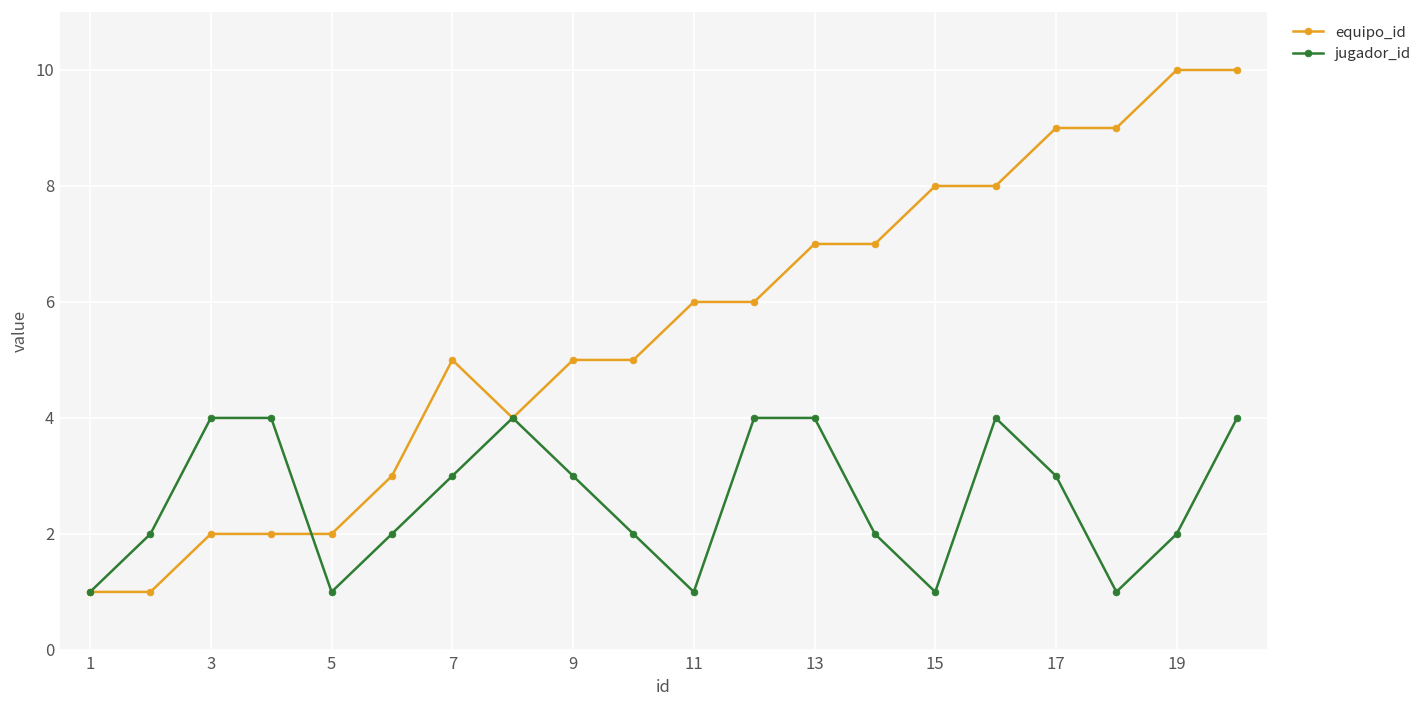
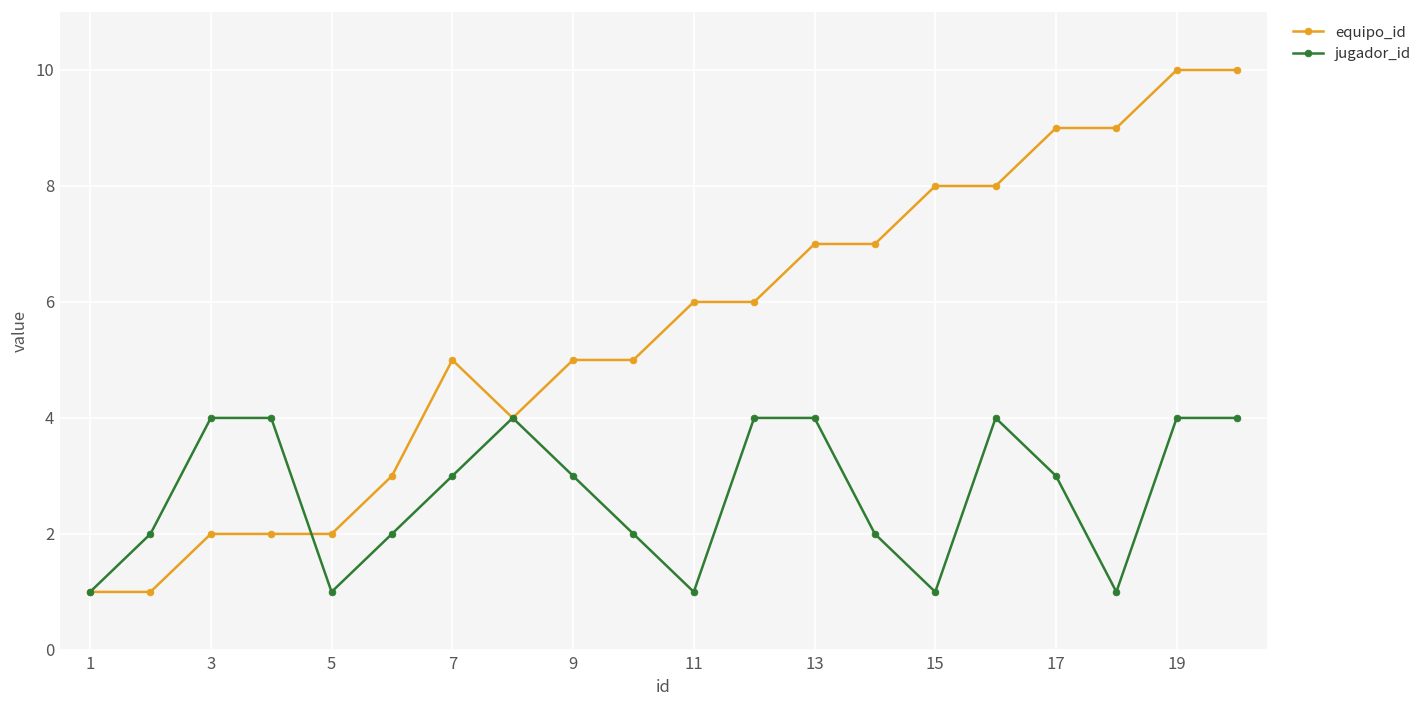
  {
    "equipo_id": {
      "3": 2,
      "5": 2,
      "7": 5,
      "9": 5,
      "11": 6,
      "13": 7,
      "15": 8,
      "17": 9,
      "19": 10
    },
    "jugador_id": {
      "3": 4,
      "5": 1,
      "7": 3,
      "9": 3,
      "11": 1,
      "13": 4,
      "15": 1,
      "17": 3,
-     "19": 2
+     "19": 4
    }
  }
